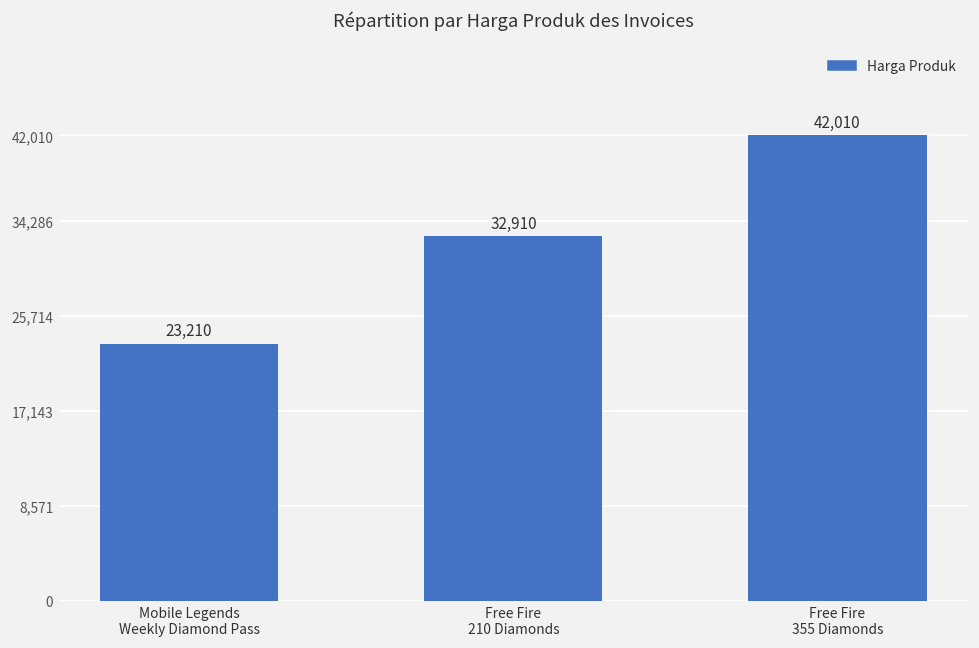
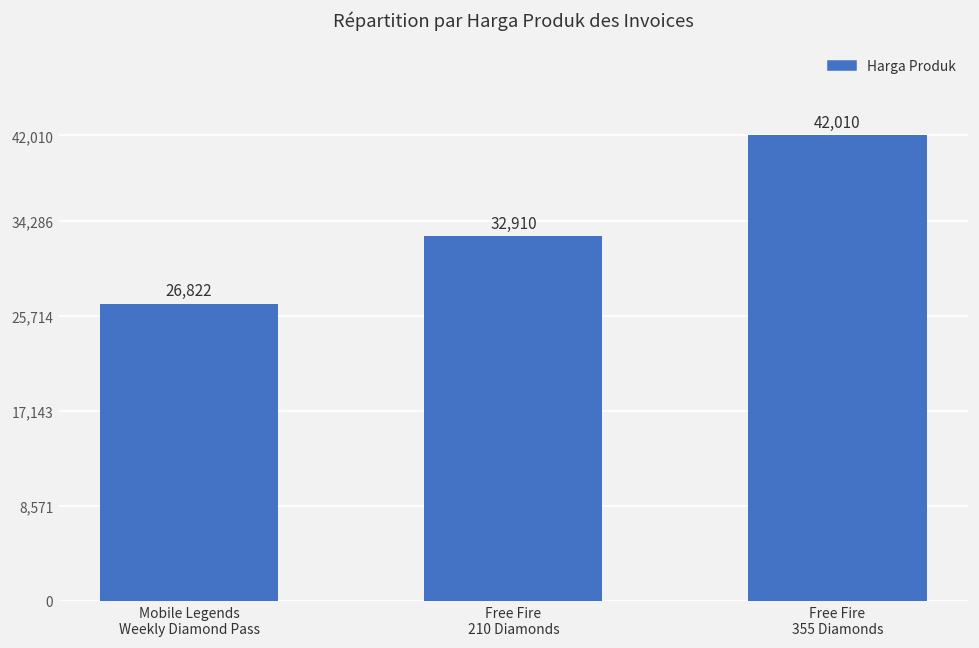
  {
-   "Mobile Legends Weekly Diamond Pass": "23,210",
+   "Mobile Legends Weekly Diamond Pass": "26,822",
    "Free Fire 210 Diamonds": "32,910",
    "Free Fire 355 Diamonds": "42,010"
  }
